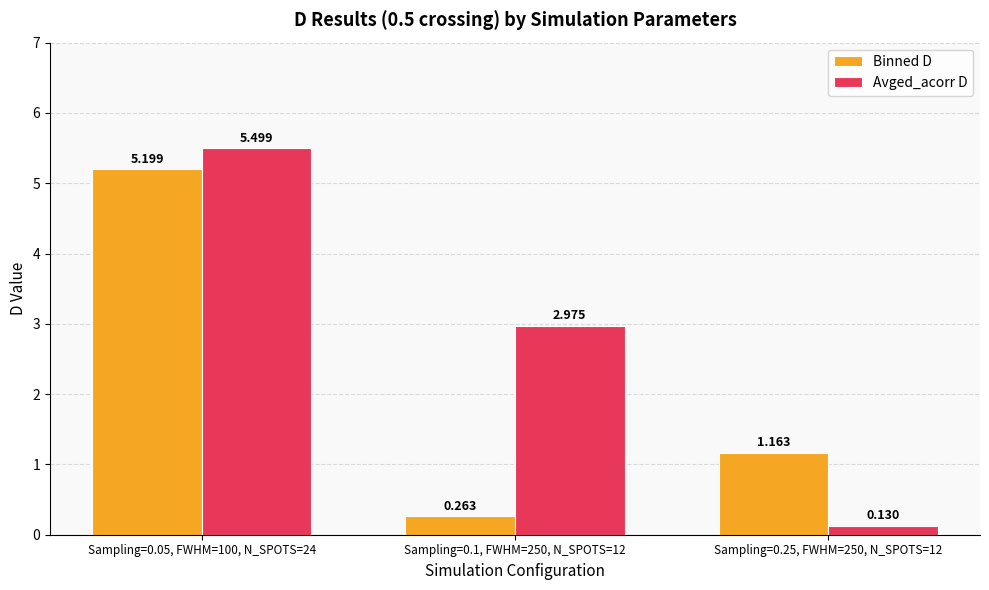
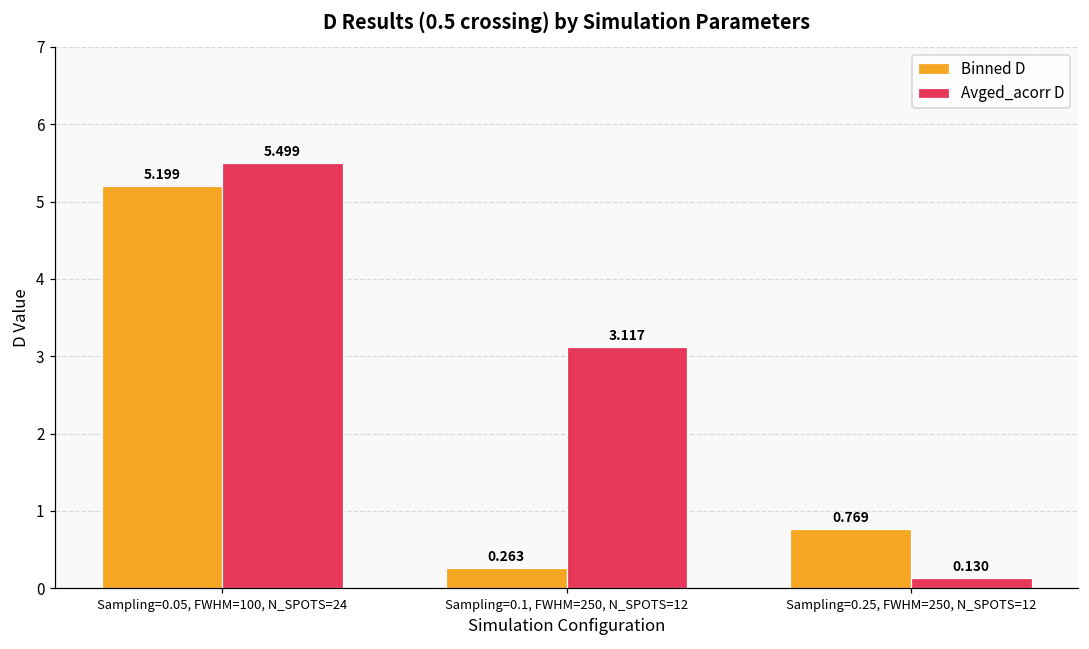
  {
    "Binned D": {
      "Sampling=0.05, FWHM=100, N_SPOTS=24": 5.199,
      "Sampling=0.1, FWHM=250, N_SPOTS=12": 0.263,
-     "Sampling=0.25, FWHM=250, N_SPOTS=12": 1.163
+     "Sampling=0.25, FWHM=250, N_SPOTS=12": 0.769
    },
    "Avged_acorr D": {
      "Sampling=0.05, FWHM=100, N_SPOTS=24": 5.499,
-     "Sampling=0.1, FWHM=250, N_SPOTS=12": 2.975,
+     "Sampling=0.1, FWHM=250, N_SPOTS=12": 3.117,
      "Sampling=0.25, FWHM=250, N_SPOTS=12": 0.130
    }
  }
